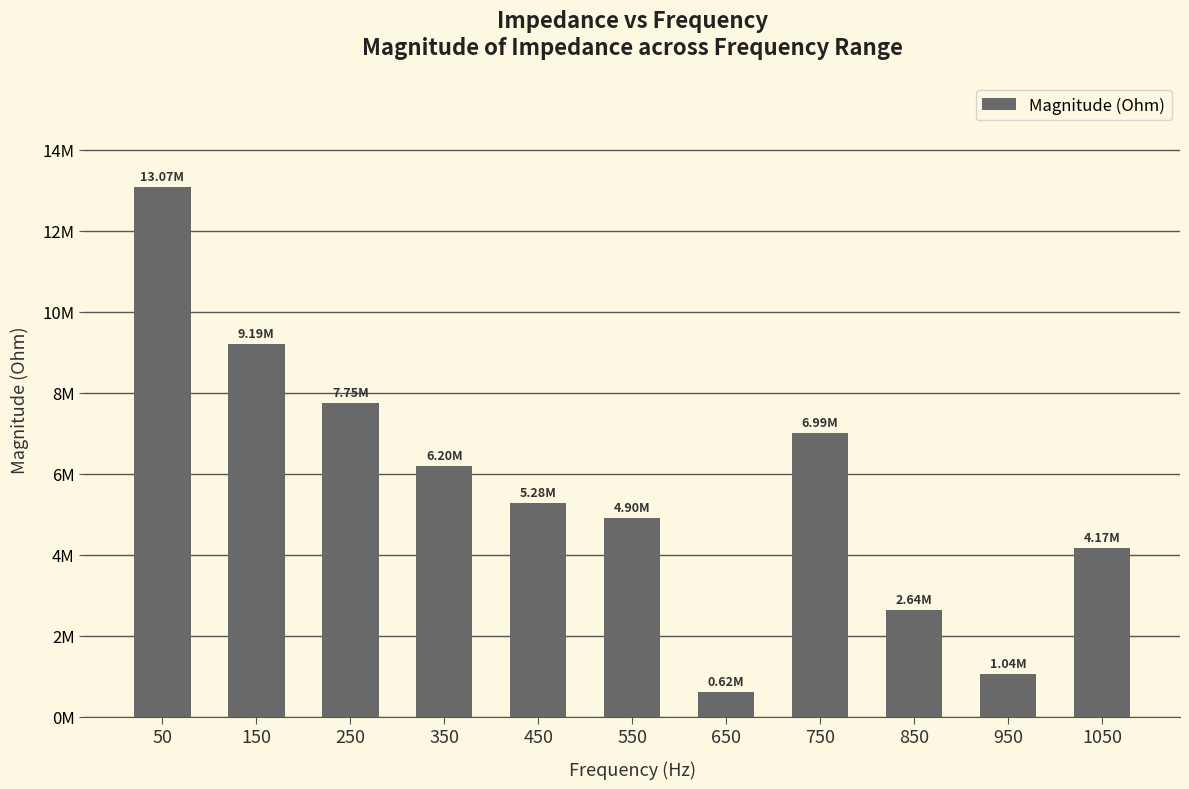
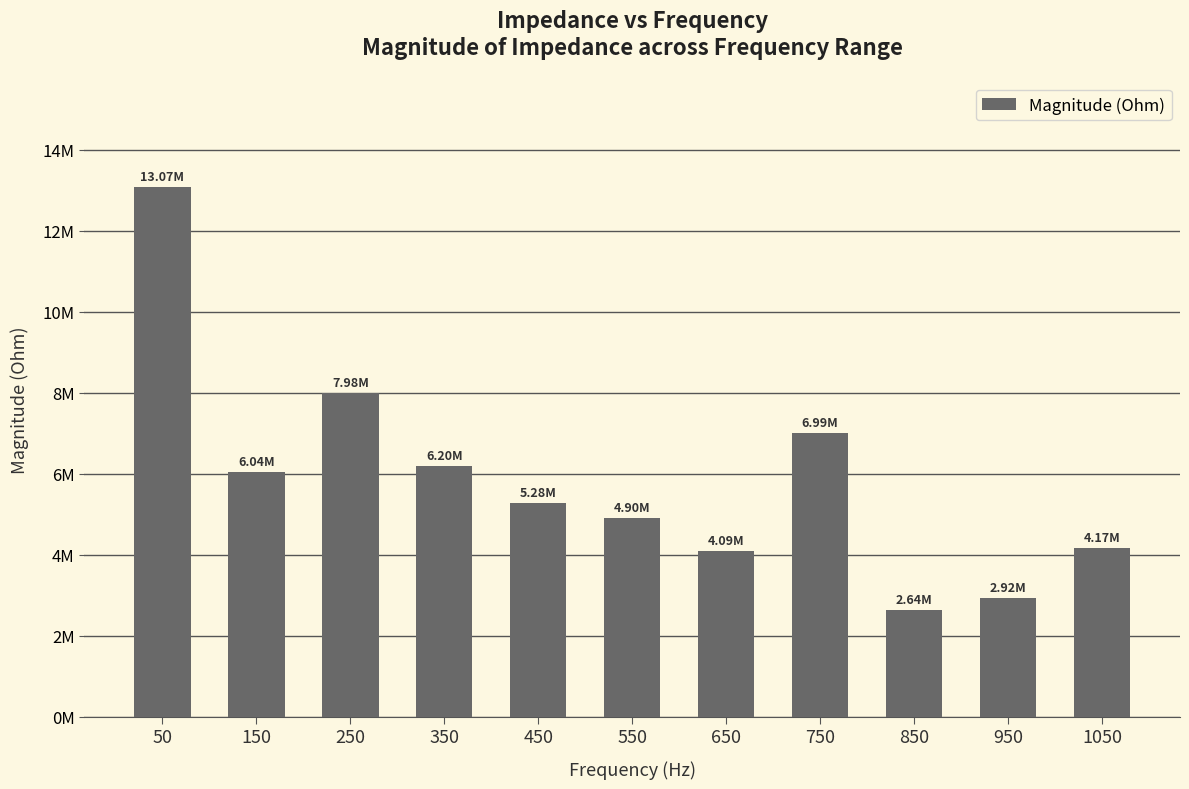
  {
    "50": "13.07M",
-   "150": "9.19M",
-   "250": "7.75M",
+   "150": "6.04M",
+   "250": "7.98M",
    "350": "6.20M",
    "450": "5.28M",
    "550": "4.90M",
-   "650": "0.62M",
+   "650": "4.09M",
    "750": "6.99M",
    "850": "2.64M",
-   "950": "1.04M",
+   "950": "2.92M",
    "1050": "4.17M"
  }
